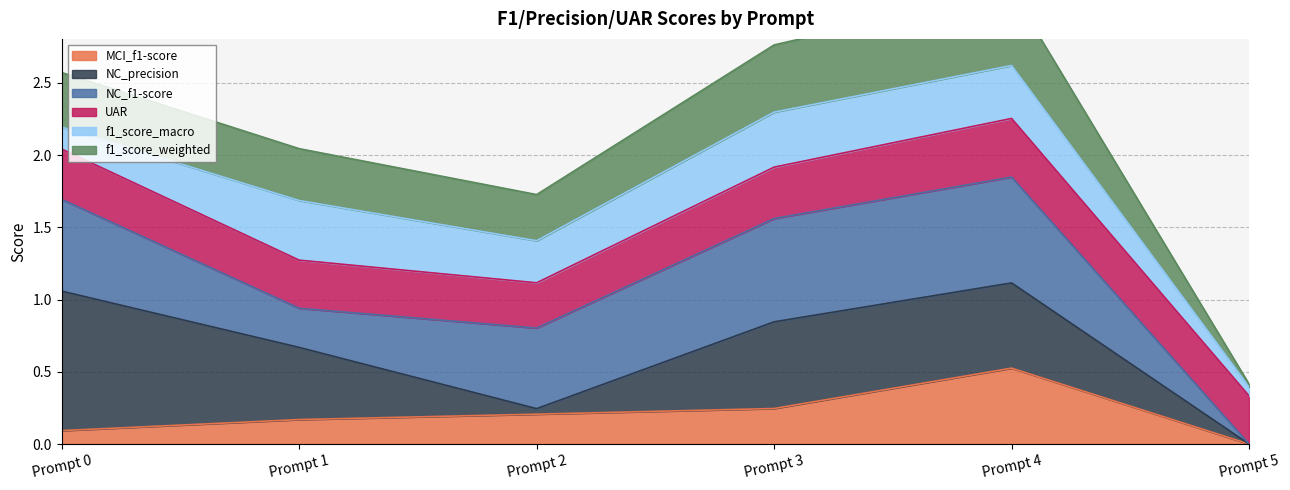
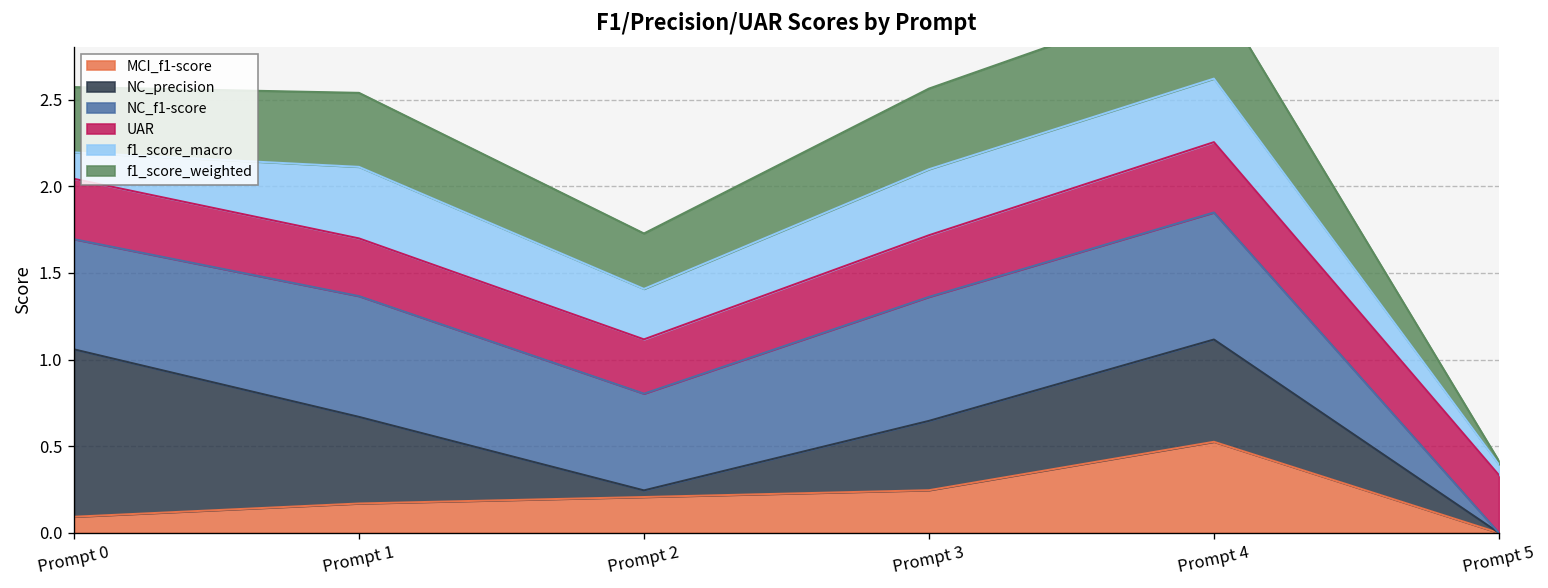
  {
    "MCI_f1-score": {
      "Prompt 0": 0.09,
      "Prompt 1": 0.17,
      "Prompt 2": 0.21,
      "Prompt 3": 0.25,
      "Prompt 4": 0.53
    },
    "NC_precision": {
      "Prompt 0": 0.97,
      "Prompt 1": 0.5,
      "Prompt 2": 0.04,
-     "Prompt 3": 0.6,
+     "Prompt 3": 0.4,
      "Prompt 4": 0.6
    },
    "NC_f1-score": {
      "Prompt 0": 0.64,
-     "Prompt 1": 0.27,
+     "Prompt 1": 0.70,
      "Prompt 2": 0.56,
      "Prompt 3": 0.72,
      "Prompt 4": 0.73
    },
    "UAR": {
      "Prompt 0": 0.35,
      "Prompt 1": 0.33,
      "Prompt 2": 0.31,
      "Prompt 3": 0.36,
      "Prompt 4": 0.41,
      "Prompt 5": 0.33
    },
    "f1_score_macro": {
      "Prompt 0": 0.15,
      "Prompt 1": 0.41,
      "Prompt 2": 0.29,
      "Prompt 3": 0.38,
      "Prompt 4": 0.37,
      "Prompt 5": 0.06
    },
    "f1_score_weighted": {
      "Prompt 0": 0.38,
-     "Prompt 1": 0.36,
+     "Prompt 1": 0.43,
      "Prompt 2": 0.32,
      "Prompt 3": 0.47,
      "Prompt 5": 0.02
    }
  }
